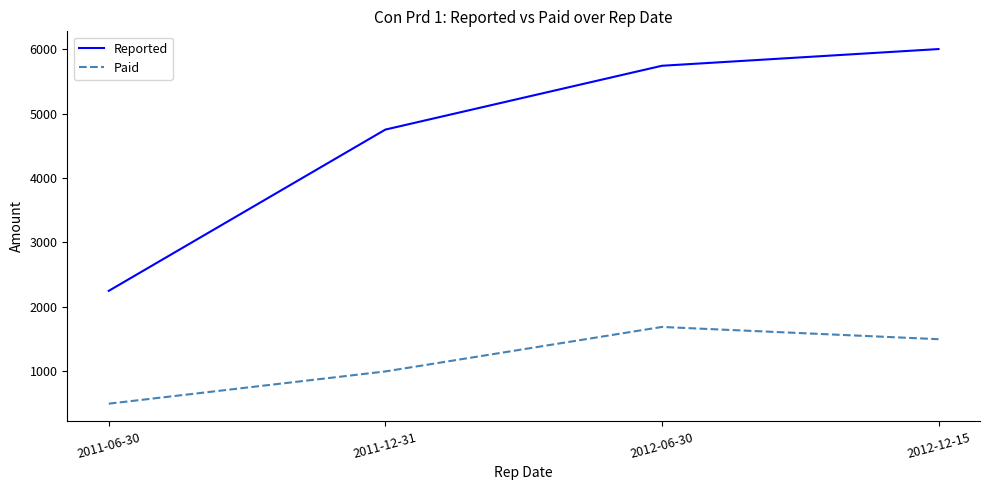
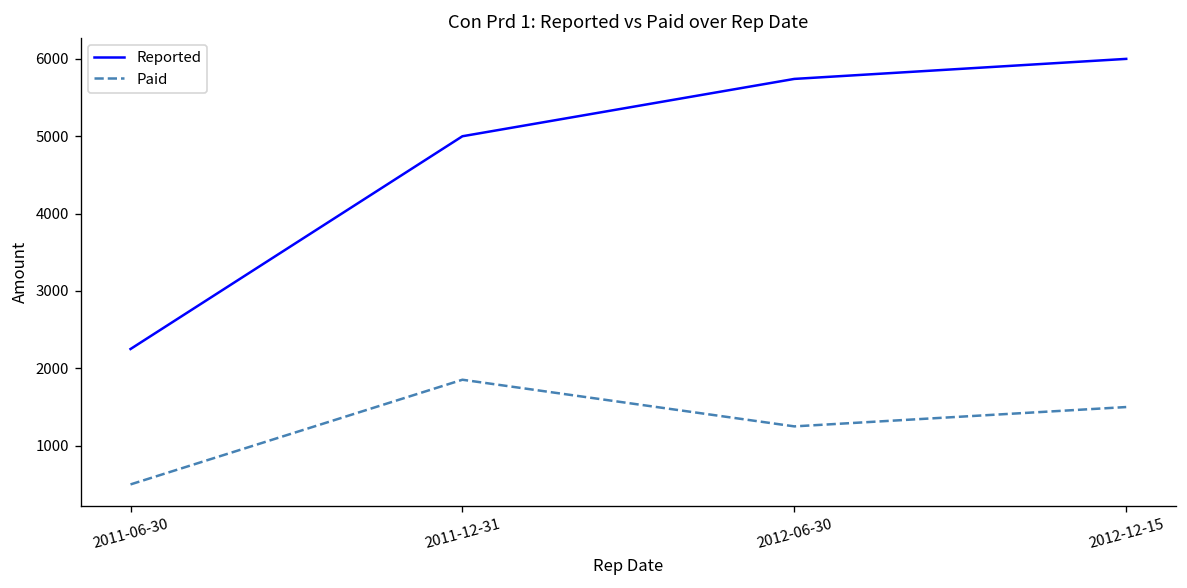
  {
    "Reported": {
      "2011-06-30": 2300,
-     "2011-12-31": 4800,
+     "2011-12-31": 5000,
      "2012-06-30": 5700,
      "2012-12-15": 6000
    },
    "Paid": {
      "2011-06-30": 500,
-     "2011-12-31": 1000,
-     "2012-06-30": 1700,
+     "2011-12-31": 1900,
+     "2012-06-30": 1300,
      "2012-12-15": 1500
    }
  }
